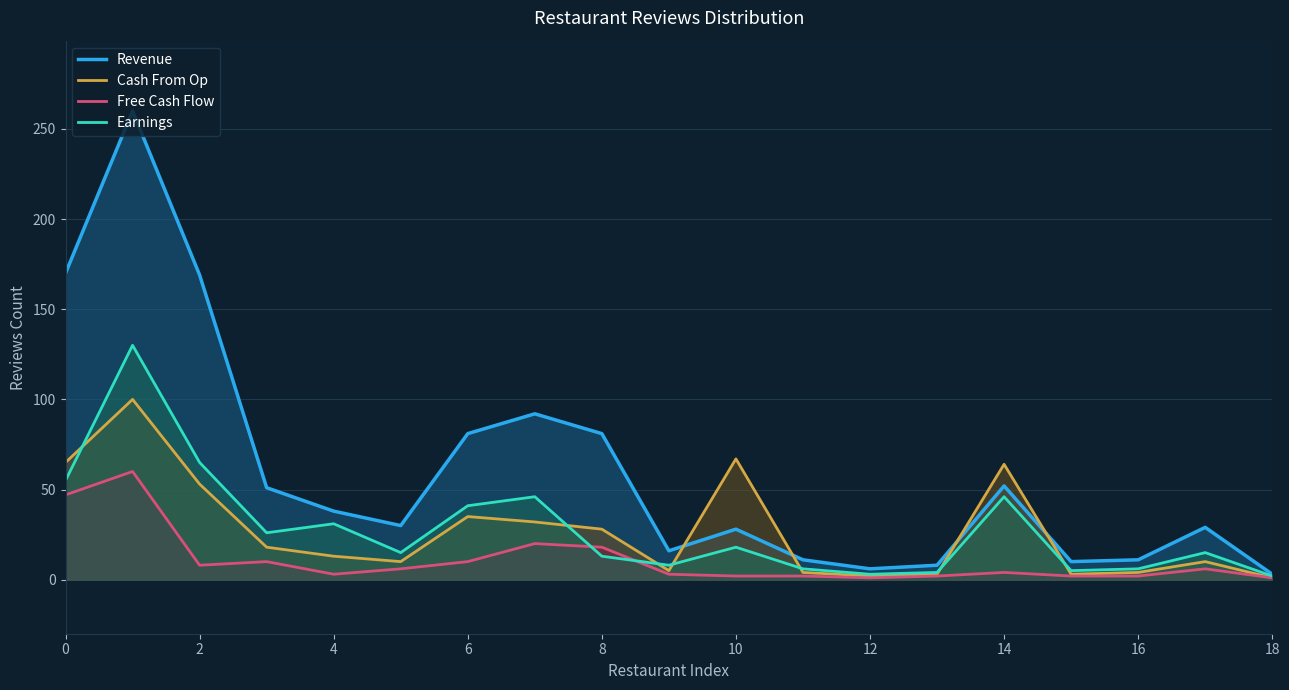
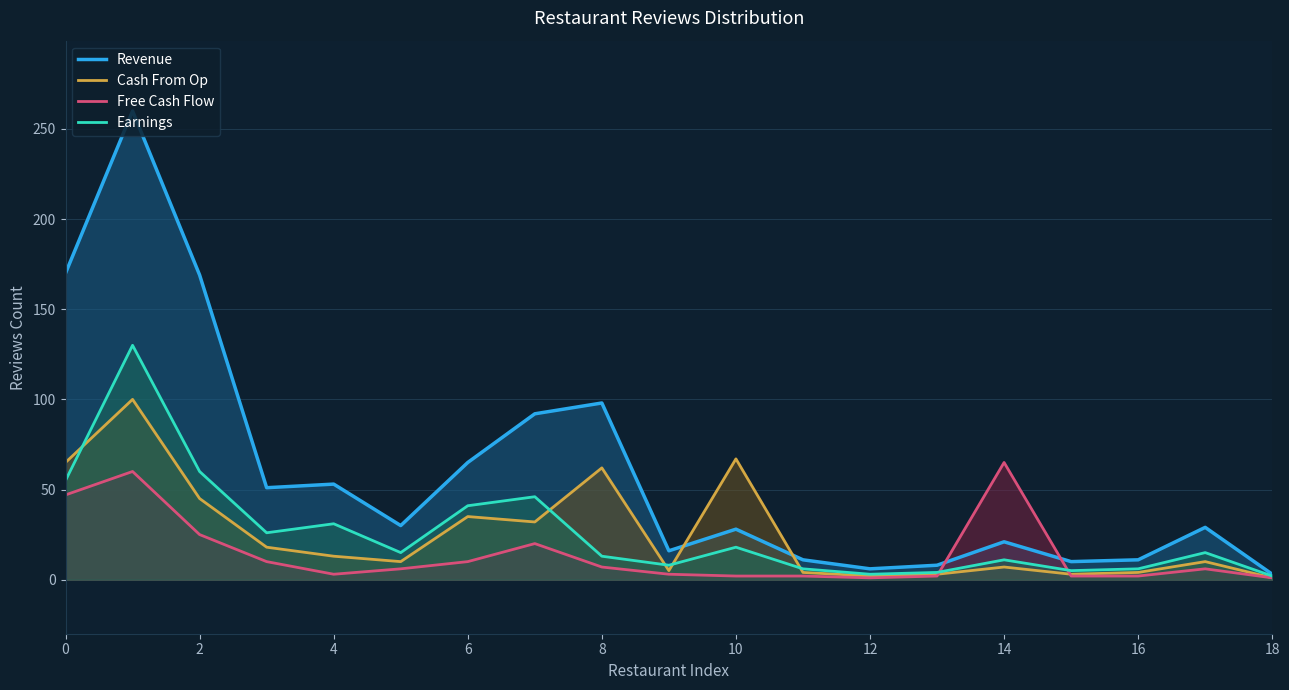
  {
    "Revenue": {
      "0": 170,
      "2": 169,
-     "4": 38,
-     "6": 81,
-     "8": 81,
+     "4": 53,
+     "6": 65,
+     "8": 98,
      "10": 28,
      "12": 6,
-     "14": 52,
+     "14": 21,
      "16": 11
    },
    "Cash From Op": {
      "0": 65,
-     "2": 53,
+     "2": 45,
      "4": 13,
      "6": 35,
-     "8": 28,
+     "8": 62,
      "10": 67,
-     "14": 64,
+     "14": 7,
      "16": 4
    },
    "Free Cash Flow": {
      "0": 47,
-     "2": 8,
+     "2": 25,
      "4": 3,
      "6": 10,
-     "8": 18,
+     "8": 7,
      "10": 2,
-     "14": 4,
+     "14": 65,
      "16": 2
    },
    "Earnings": {
      "0": 55,
-     "2": 65,
+     "2": 60,
      "4": 31,
      "6": 41,
      "8": 13,
      "10": 18,
-     "14": 46,
+     "14": 11,
      "16": 6
    }
  }
